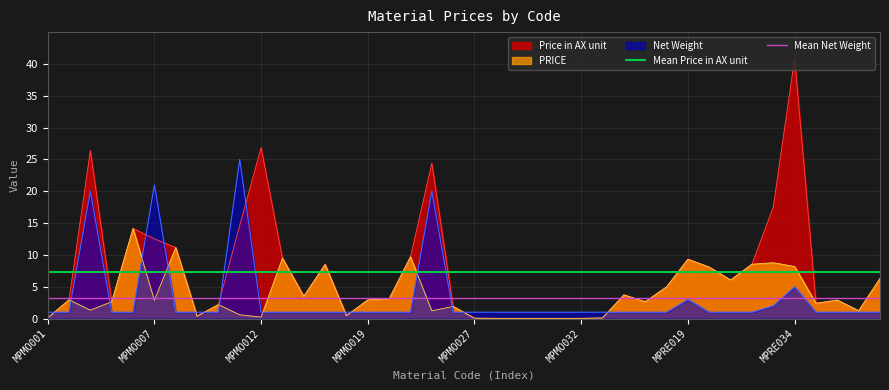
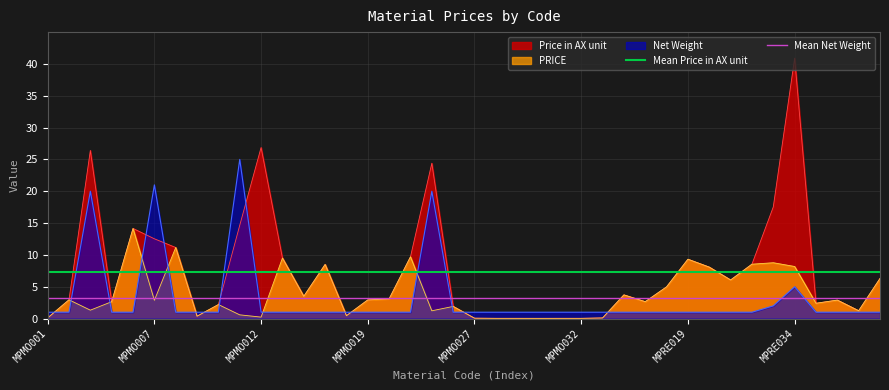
  {
    "Price in AX unit": {
      "MPMO007": 13,
      "MPMO012": 27
    },
    "PRICE": {
      "MPMO007": 3,
      "MPMO012": 0,
      "MPRE034": 8
    },
    "Net Weight": {
      "MPMO001": 1,
      "MPMO007": 21,
      "MPMO012": 1,
      "MPMO019": 1,
      "MPMO027": 1,
      "MPMO032": 1,
-     "MPRE019": 3,
+     "MPRE019": 1,
      "MPRE034": 5
    }
  }
